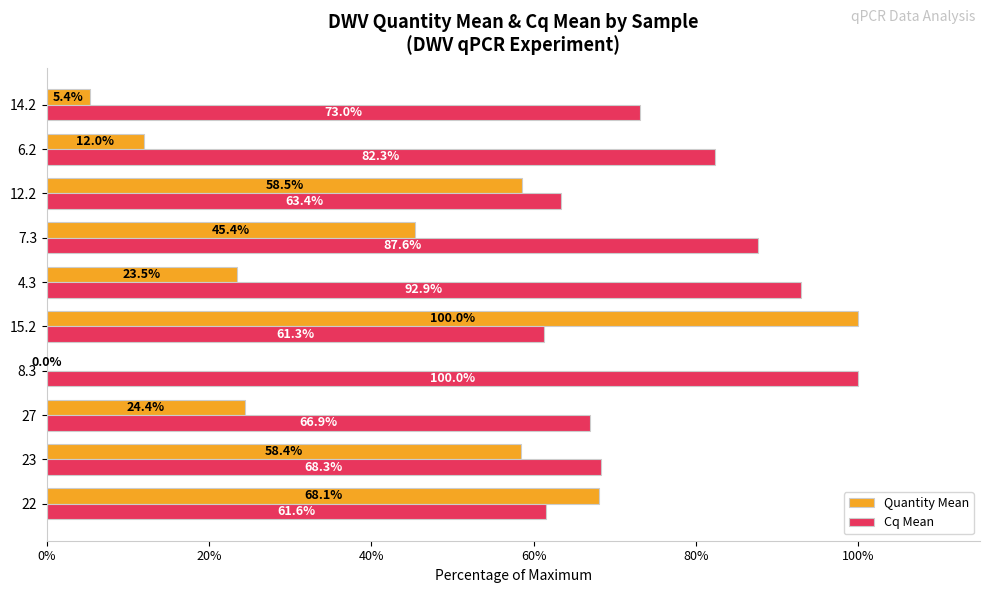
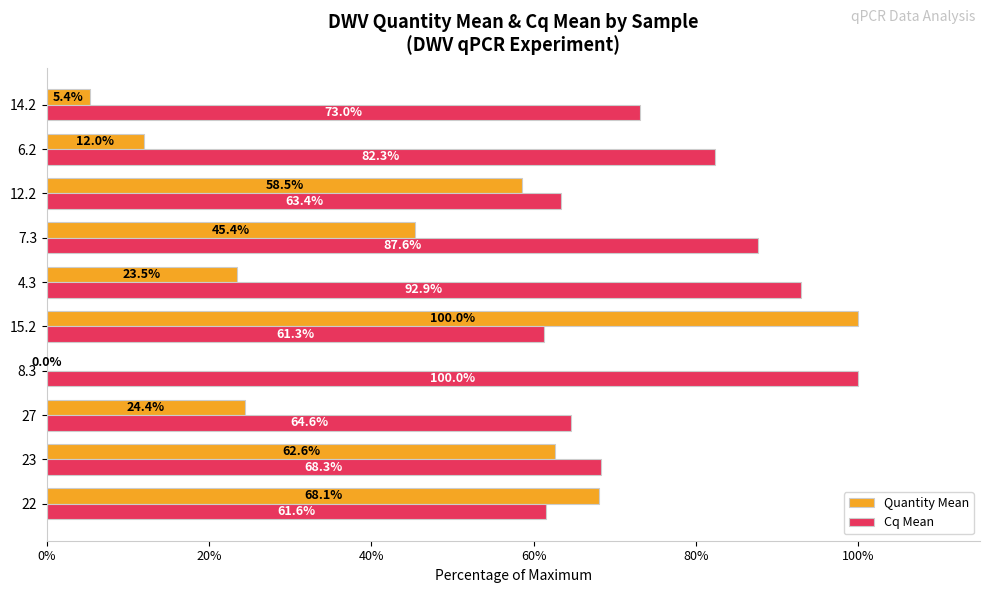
  {
    "Quantity Mean": {
      "14.2": "5.4%",
      "6.2": "12.0%",
      "12.2": "58.5%",
      "7.3": "45.4%",
      "4.3": "23.5%",
      "15.2": "100.0%",
      "8.3": "0.0%",
      "27": "24.4%",
-     "23": "58.4%",
+     "23": "62.6%",
      "22": "68.1%"
    },
    "Cq Mean": {
      "14.2": "73.0%",
      "6.2": "82.3%",
      "12.2": "63.4%",
      "7.3": "87.6%",
      "4.3": "92.9%",
      "15.2": "61.3%",
      "8.3": "100.0%",
-     "27": "66.9%",
+     "27": "64.6%",
      "23": "68.3%",
      "22": "61.6%"
    }
  }
